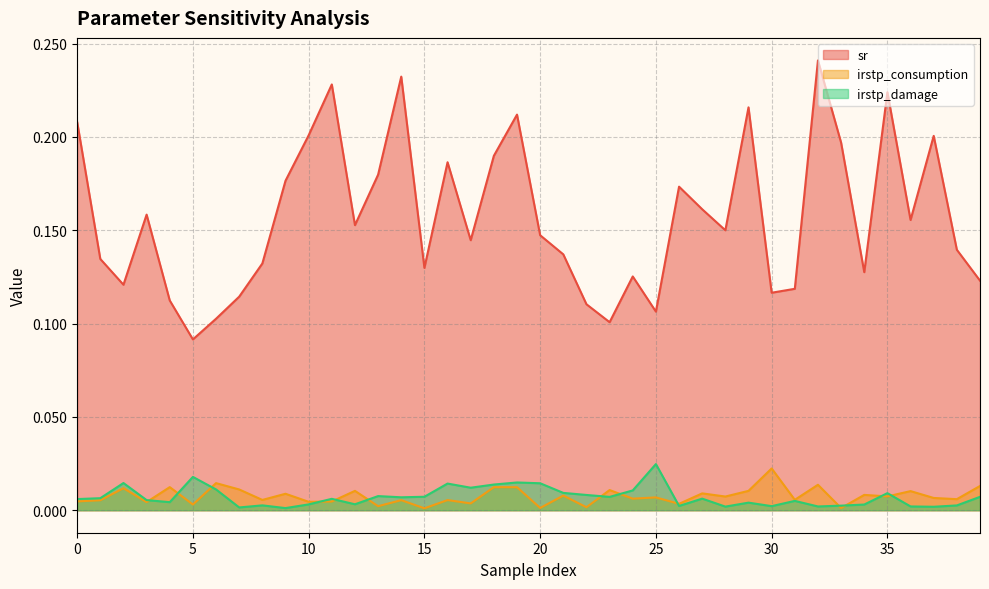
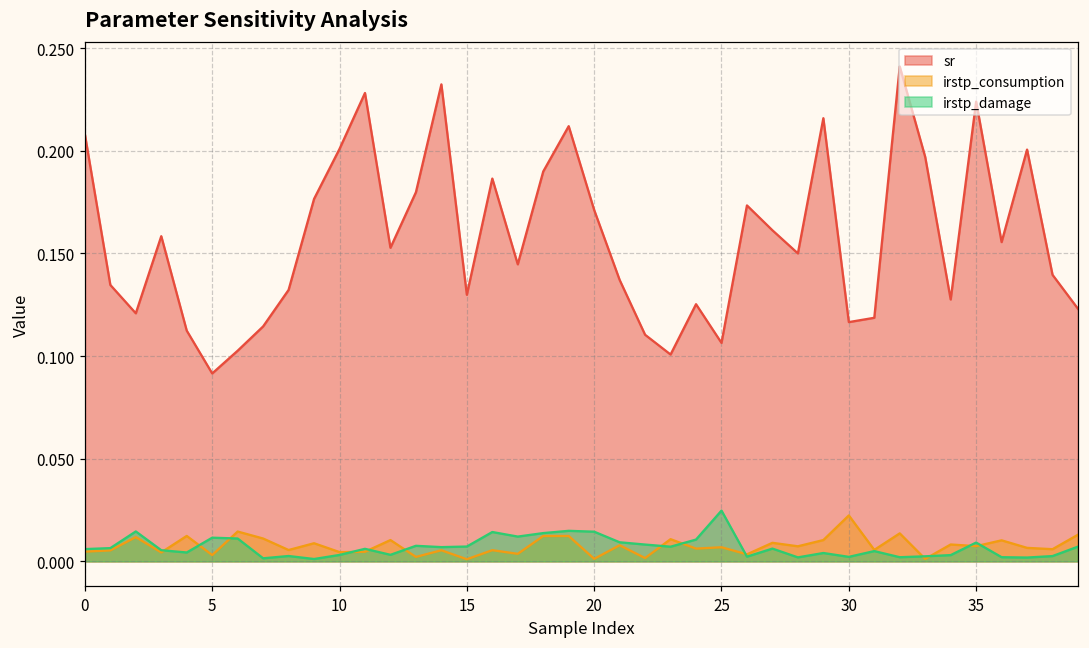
  {
    "sr": {
      "0": 0.208,
      "5": 0.092,
      "10": 0.201,
      "15": 0.130,
-     "20": 0.147,
+     "20": 0.171,
      "25": 0.106,
      "30": 0.117
    },
    "irstp_consumption": {
      "5": 0.003,
      "10": 0.005,
      "15": 0.001,
      "20": 0.001,
      "25": 0.007,
      "30": 0.022,
      "35": 0.007
    },
    "irstp_damage": {
-     "5": 0.018,
+     "5": 0.012,
      "10": 0.003,
      "15": 0.007,
      "20": 0.014,
      "25": 0.025,
      "30": 0.002,
      "35": 0.009
    }
  }
